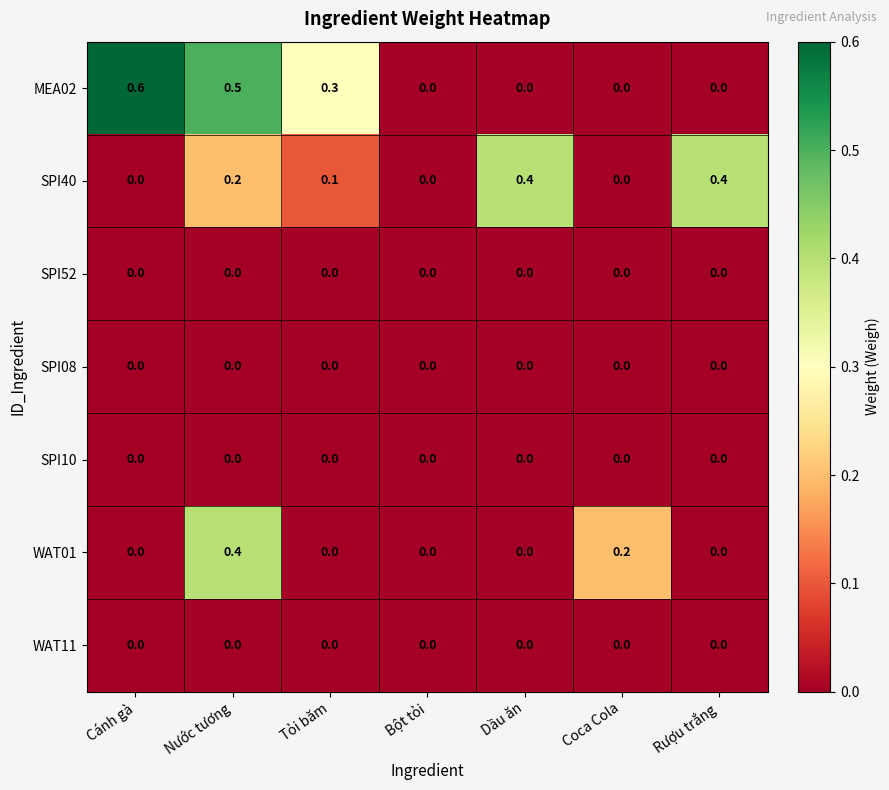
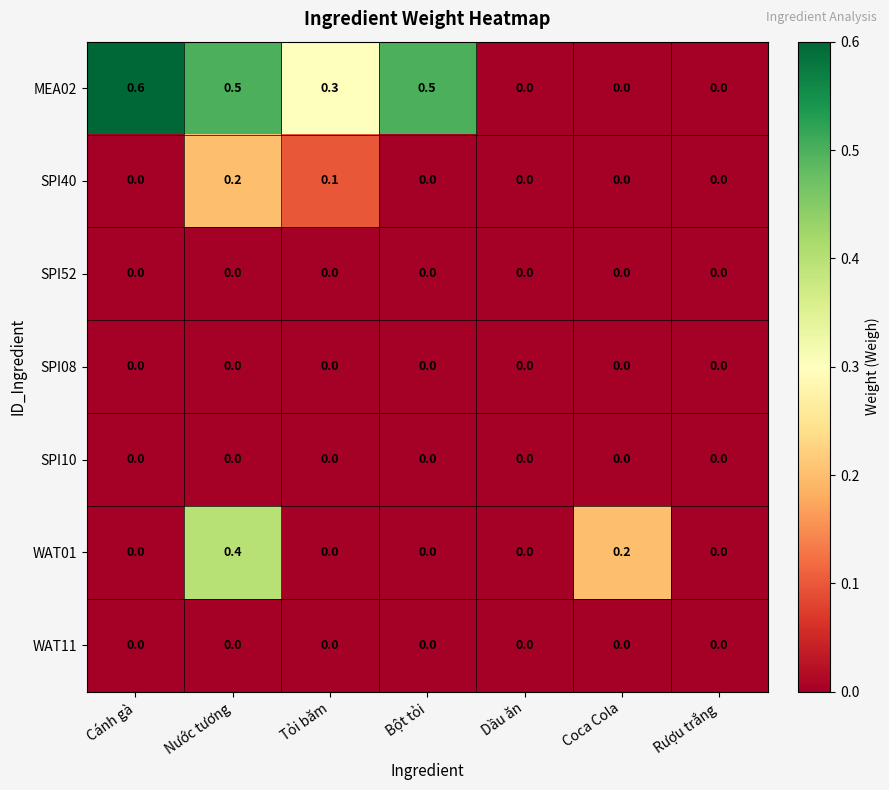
  {
    "MEA02": {
      "Cánh gà": 0.6,
      "Nước tương": 0.5,
      "Tỏi băm": 0.3,
-     "Bột tỏi": 0.0,
+     "Bột tỏi": 0.5,
      "Dầu ăn": 0.0,
      "Coca Cola": 0.0,
      "Rượu trắng": 0.0
    },
    "SPI40": {
      "Cánh gà": 0.0,
      "Nước tương": 0.2,
      "Tỏi băm": 0.1,
      "Bột tỏi": 0.0,
-     "Dầu ăn": 0.4,
+     "Dầu ăn": 0.0,
      "Coca Cola": 0.0,
-     "Rượu trắng": 0.4
+     "Rượu trắng": 0.0
    },
    "SPI52": {
      "Cánh gà": 0.0,
      "Nước tương": 0.0,
      "Tỏi băm": 0.0,
      "Bột tỏi": 0.0,
      "Dầu ăn": 0.0,
      "Coca Cola": 0.0,
      "Rượu trắng": 0.0
    },
    "SPI08": {
      "Cánh gà": 0.0,
      "Nước tương": 0.0,
      "Tỏi băm": 0.0,
      "Bột tỏi": 0.0,
      "Dầu ăn": 0.0,
      "Coca Cola": 0.0,
      "Rượu trắng": 0.0
    },
    "SPI10": {
      "Cánh gà": 0.0,
      "Nước tương": 0.0,
      "Tỏi băm": 0.0,
      "Bột tỏi": 0.0,
      "Dầu ăn": 0.0,
      "Coca Cola": 0.0,
      "Rượu trắng": 0.0
    },
    "WAT01": {
      "Cánh gà": 0.0,
      "Nước tương": 0.4,
      "Tỏi băm": 0.0,
      "Bột tỏi": 0.0,
      "Dầu ăn": 0.0,
      "Coca Cola": 0.2,
      "Rượu trắng": 0.0
    },
    "WAT11": {
      "Cánh gà": 0.0,
      "Nước tương": 0.0,
      "Tỏi băm": 0.0,
      "Bột tỏi": 0.0,
      "Dầu ăn": 0.0,
      "Coca Cola": 0.0,
      "Rượu trắng": 0.0
    }
  }
